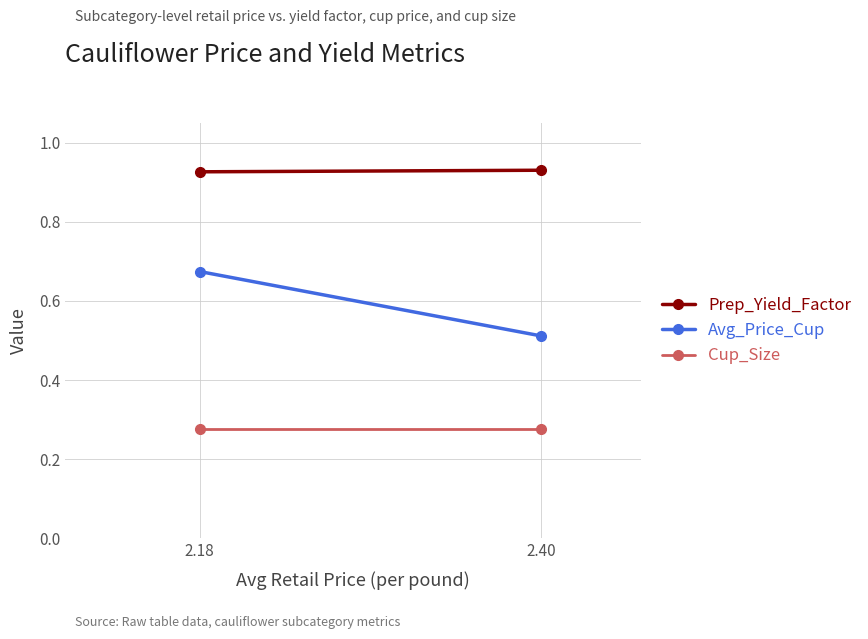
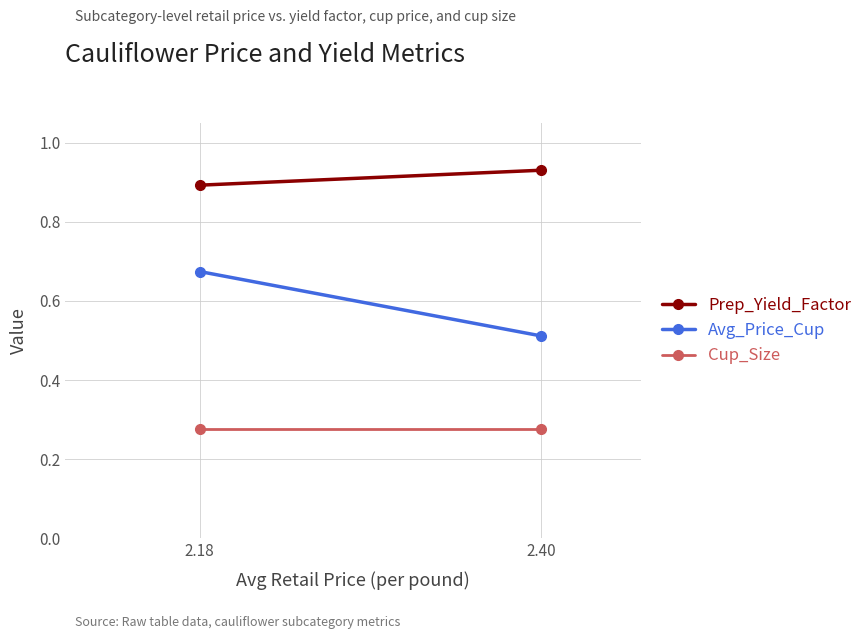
  {
    "Prep_Yield_Factor": {
-     "2.18": 0.93,
+     "2.18": 0.89,
      "2.40": 0.93
    },
    "Avg_Price_Cup": {
      "2.18": 0.67,
      "2.40": 0.51
    },
    "Cup_Size": {
      "2.18": 0.28,
      "2.40": 0.28
    }
  }
